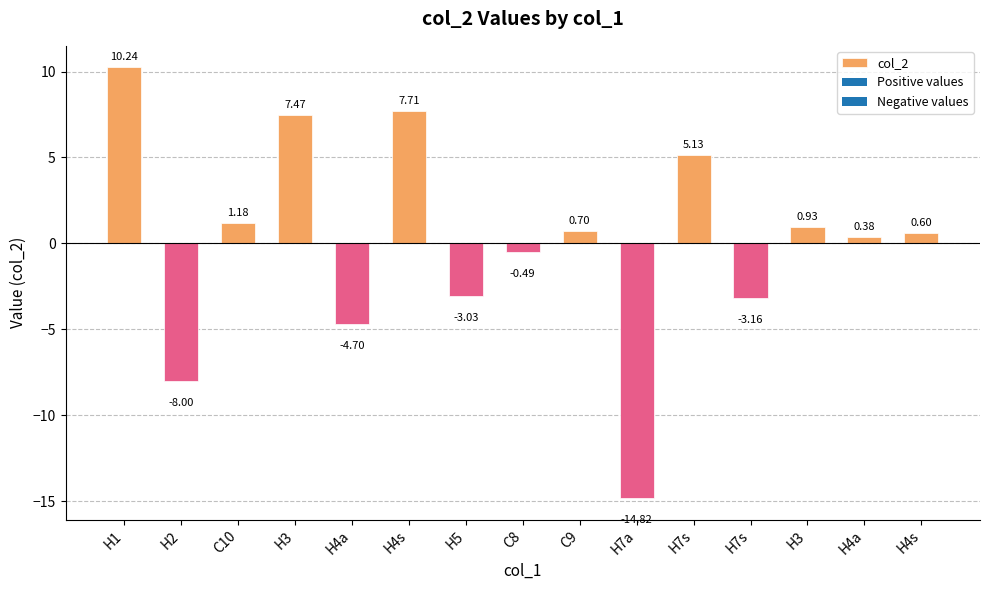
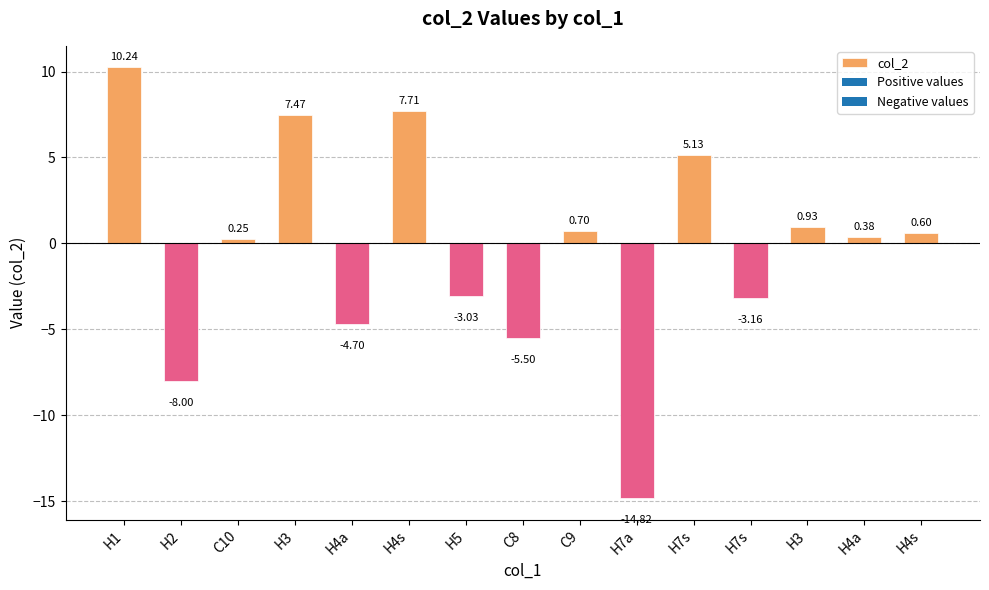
  {
    "H1": 10.24,
    "H2": -8.00,
-   "C10": 1.18,
+   "C10": 0.25,
    "H5": -3.03,
-   "C8": -0.49,
+   "C8": -5.50,
    "C9": 0.70,
    "H7a": -14.82
  }
